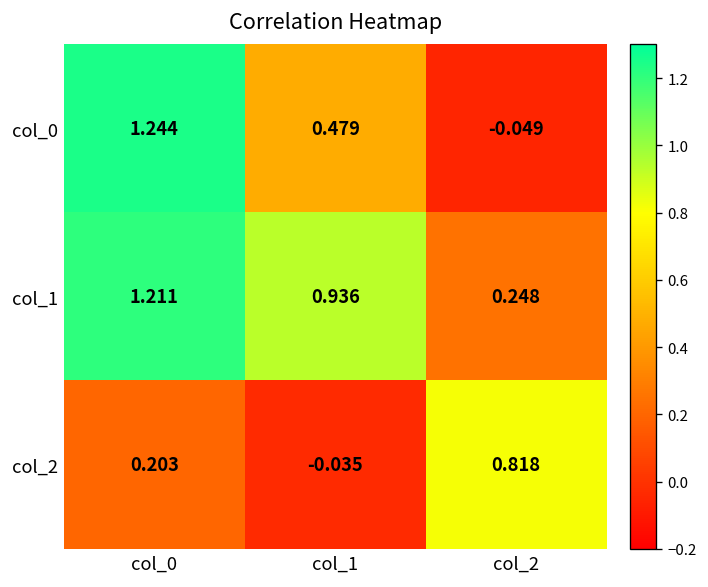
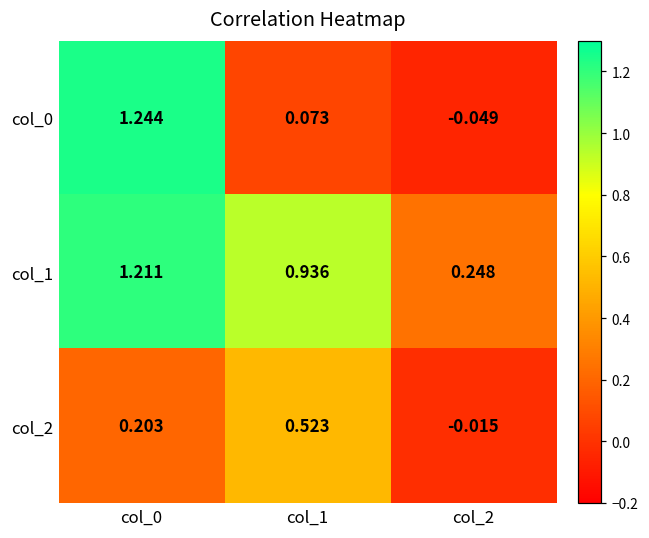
  {
    "col_0": {
      "col_0": 1.244,
-     "col_1": 0.479,
+     "col_1": 0.073,
      "col_2": -0.049
    },
    "col_1": {
      "col_0": 1.211,
      "col_1": 0.936,
      "col_2": 0.248
    },
    "col_2": {
      "col_0": 0.203,
-     "col_1": -0.035,
-     "col_2": 0.818
+     "col_1": 0.523,
+     "col_2": -0.015
    }
  }
